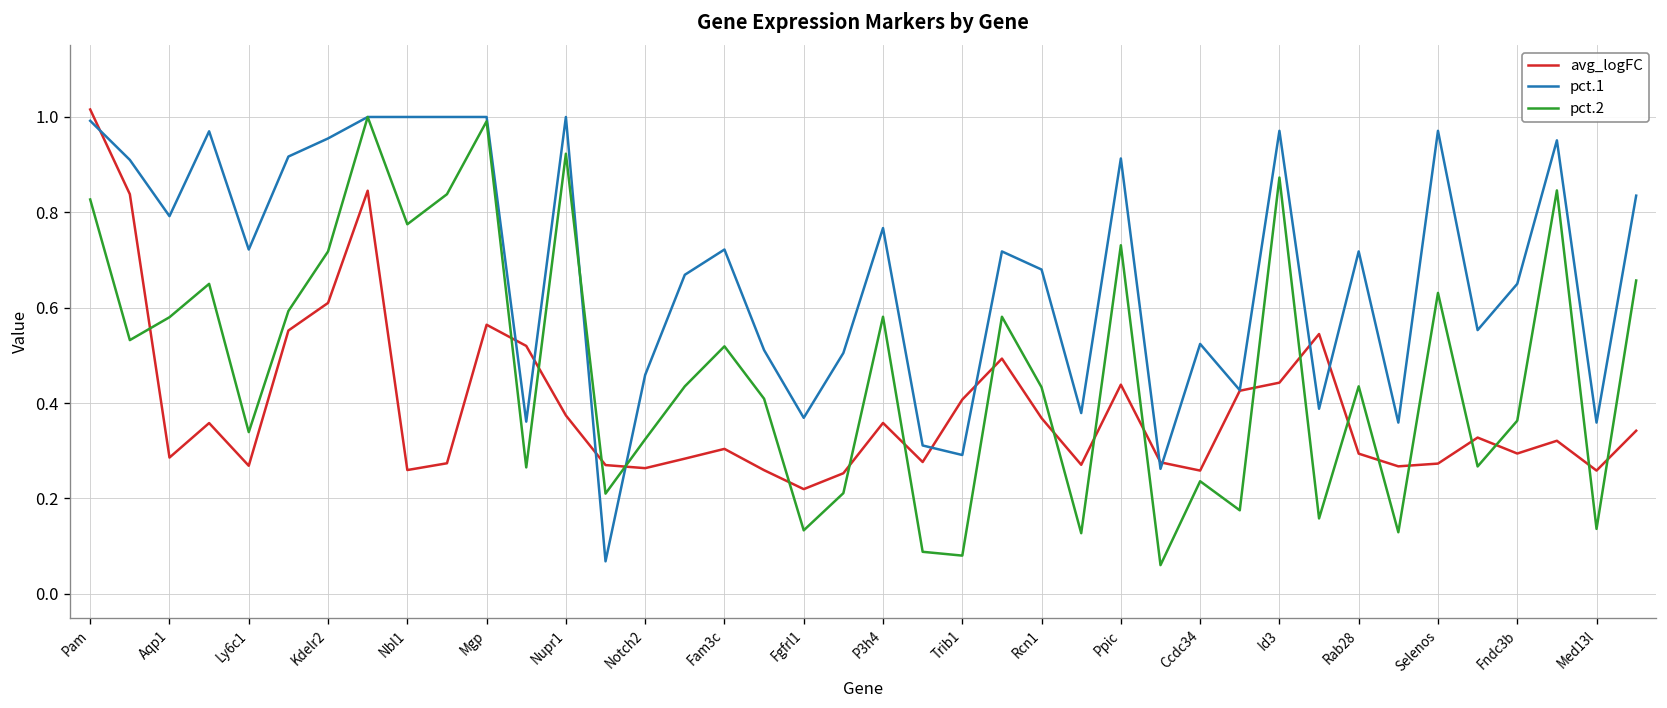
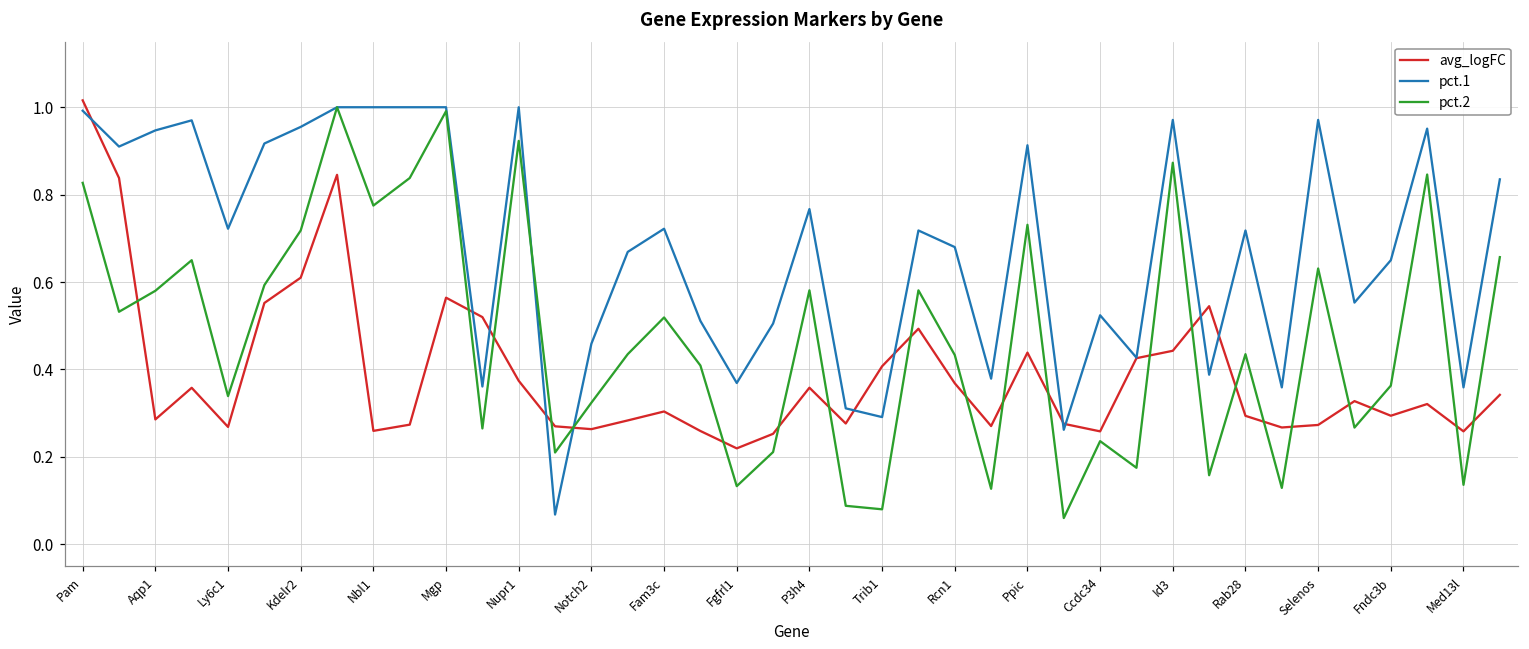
  {
    "avg_logFC": {
      "Pam": 1.02,
      "Aqp1": 0.29,
      "Ly6c1": 0.27,
      "Kdelr2": 0.61,
      "Nbl1": 0.26,
      "Mgp": 0.56,
      "Nupr1": 0.37,
      "Notch2": 0.26,
      "Fam3c": 0.30,
      "Fgfrl1": 0.22,
      "P3h4": 0.36,
      "Trib1": 0.41,
      "Rcn1": 0.37,
      "Ppic": 0.44,
      "Ccdc34": 0.26,
      "Id3": 0.44,
      "Rab28": 0.29,
      "Selenos": 0.27,
      "Fndc3b": 0.29,
      "Med13l": 0.26
    },
    "pct.1": {
      "Pam": 0.99,
-     "Aqp1": 0.79,
+     "Aqp1": 0.95,
      "Ly6c1": 0.72,
      "Kdelr2": 0.96,
      "Nbl1": 1.00,
      "Mgp": 1.00,
      "Nupr1": 1.00,
      "Notch2": 0.46,
      "Fam3c": 0.72,
      "Fgfrl1": 0.37,
      "P3h4": 0.77,
      "Trib1": 0.29,
      "Rcn1": 0.68,
      "Ppic": 0.91,
      "Ccdc34": 0.52,
      "Id3": 0.97,
      "Rab28": 0.72,
      "Selenos": 0.97,
      "Fndc3b": 0.65,
      "Med13l": 0.36
    },
    "pct.2": {
      "Pam": 0.83,
      "Aqp1": 0.58,
      "Ly6c1": 0.34,
      "Kdelr2": 0.72,
      "Nbl1": 0.78,
      "Mgp": 0.99,
      "Nupr1": 0.92,
      "Notch2": 0.32,
      "Fam3c": 0.52,
      "Fgfrl1": 0.13,
      "P3h4": 0.58,
      "Trib1": 0.08,
      "Rcn1": 0.43,
      "Ppic": 0.73,
      "Ccdc34": 0.24,
      "Id3": 0.87,
      "Rab28": 0.44,
      "Selenos": 0.63,
      "Fndc3b": 0.36,
      "Med13l": 0.14
    }
  }
